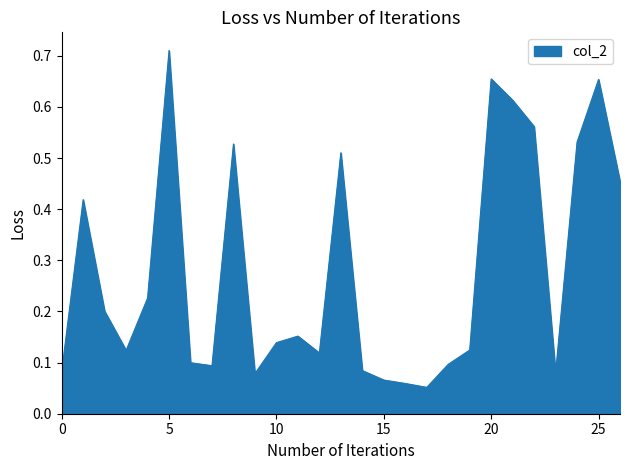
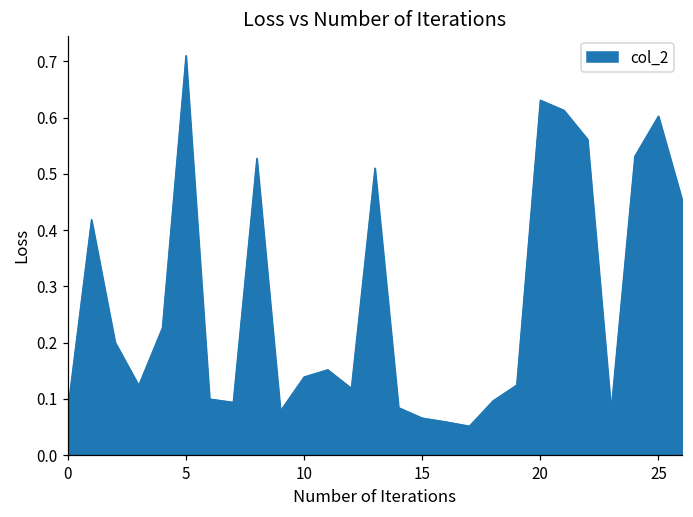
  {
    "0": 0.08,
    "5": 0.71,
    "10": 0.14,
    "15": 0.07,
-   "20": 0.65,
-   "25": 0.65
+   "20": 0.63,
+   "25": 0.60
  }
